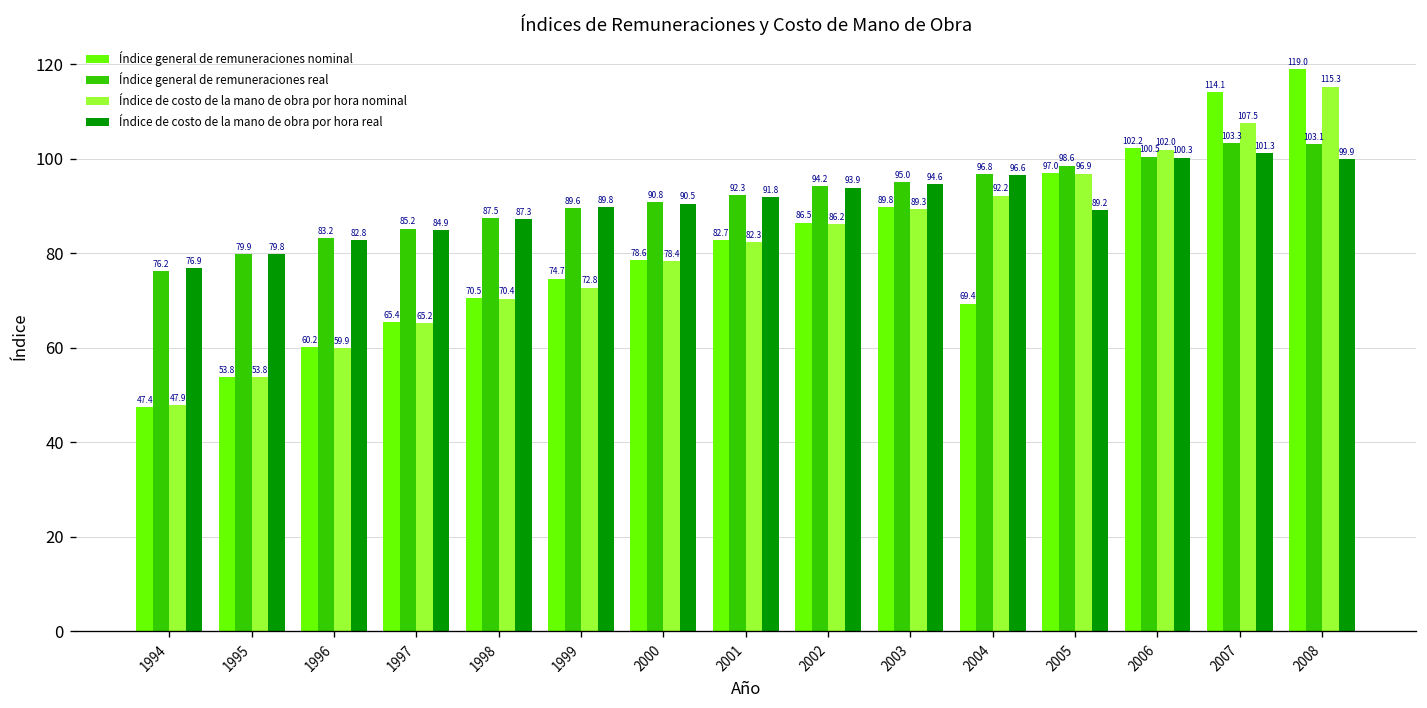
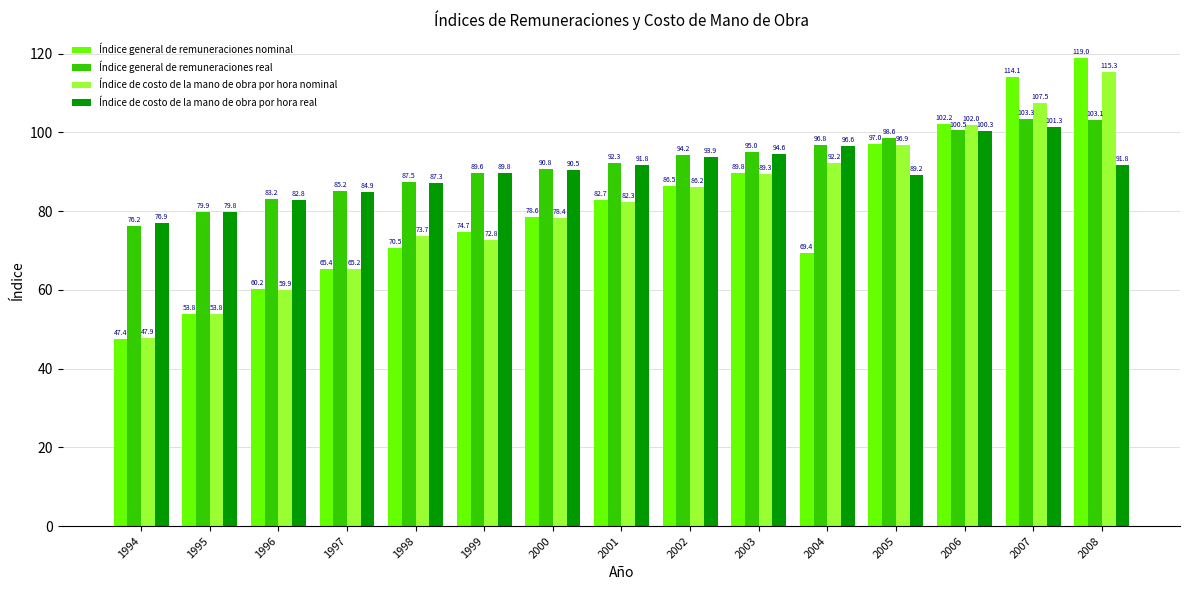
  {
    "Índice general de remuneraciones nominal": {
      "1994": 47.4,
      "1995": 53.8,
      "1996": 60.2,
      "1997": 65.4,
      "1998": 70.5,
      "1999": 74.7,
      "2000": 78.6,
      "2001": 82.7,
      "2002": 86.5,
      "2003": 89.8,
      "2004": 69.4,
      "2005": 97.0,
      "2006": 102.2,
      "2007": 114.1,
      "2008": 119.0
    },
    "Índice general de remuneraciones real": {
      "1994": 76.2,
      "1995": 79.9,
      "1996": 83.2,
      "1997": 85.2,
      "1998": 87.5,
      "1999": 89.6,
      "2000": 90.8,
      "2001": 92.3,
      "2002": 94.2,
      "2003": 95.0,
      "2004": 96.8,
      "2005": 98.6,
      "2006": 100.5,
      "2007": 103.3,
      "2008": 103.1
    },
    "Índice de costo de la mano de obra por hora nominal": {
      "1994": 47.9,
      "1995": 53.8,
      "1996": 59.9,
      "1997": 65.2,
-     "1998": 70.4,
+     "1998": 73.7,
      "1999": 72.8,
      "2000": 78.4,
      "2001": 82.3,
      "2002": 86.2,
      "2003": 89.3,
      "2004": 92.2,
      "2005": 96.9,
      "2006": 102.0,
      "2007": 107.5,
      "2008": 115.3
    },
    "Índice de costo de la mano de obra por hora real": {
      "1994": 76.9,
      "1995": 79.8,
      "1996": 82.8,
      "1997": 84.9,
      "1998": 87.3,
      "1999": 89.8,
      "2000": 90.5,
      "2001": 91.8,
      "2002": 93.9,
      "2003": 94.6,
      "2004": 96.6,
      "2005": 89.2,
      "2006": 100.3,
      "2007": 101.3,
-     "2008": 99.9
+     "2008": 91.8
    }
  }
